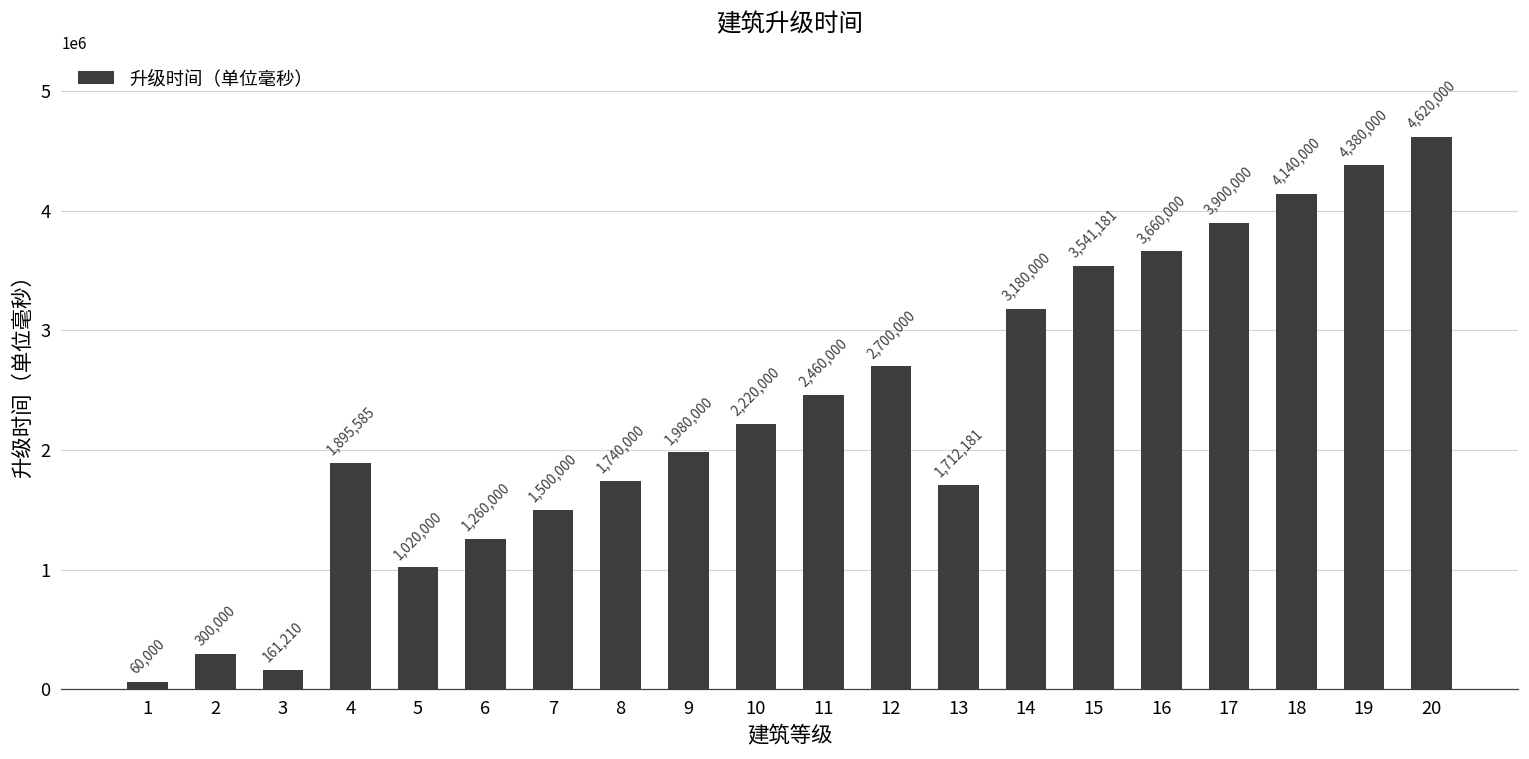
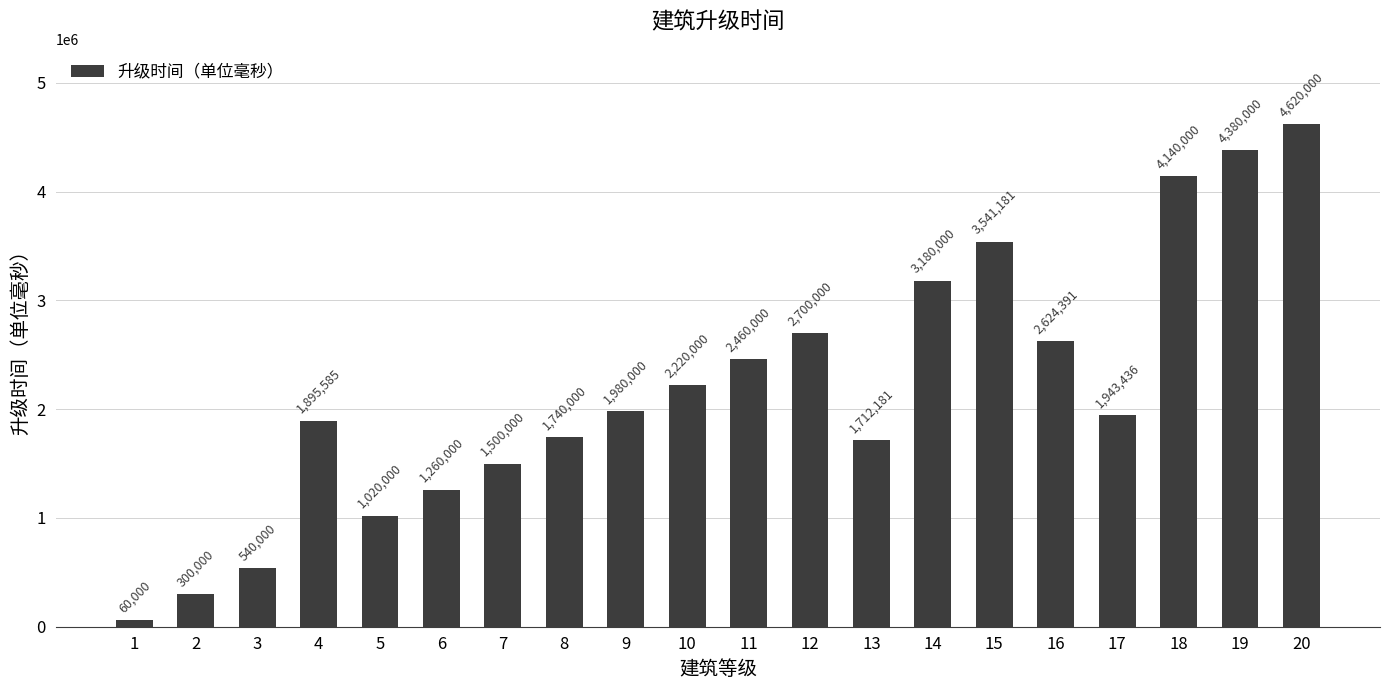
  {
    "1": "60,000",
    "2": "300,000",
-   "3": "161,210",
+   "3": "540,000",
    "4": "1,895,585",
    "5": "1,020,000",
    "6": "1,260,000",
    "7": "1,500,000",
    "8": "1,740,000",
    "9": "1,980,000",
    "10": "2,220,000",
    "11": "2,460,000",
    "12": "2,700,000",
    "13": "1,712,181",
    "14": "3,180,000",
    "15": "3,541,181",
-   "16": "3,660,000",
-   "17": "3,900,000",
+   "16": "2,624,391",
+   "17": "1,943,436",
    "18": "4,140,000",
    "19": "4,380,000",
    "20": "4,620,000"
  }
